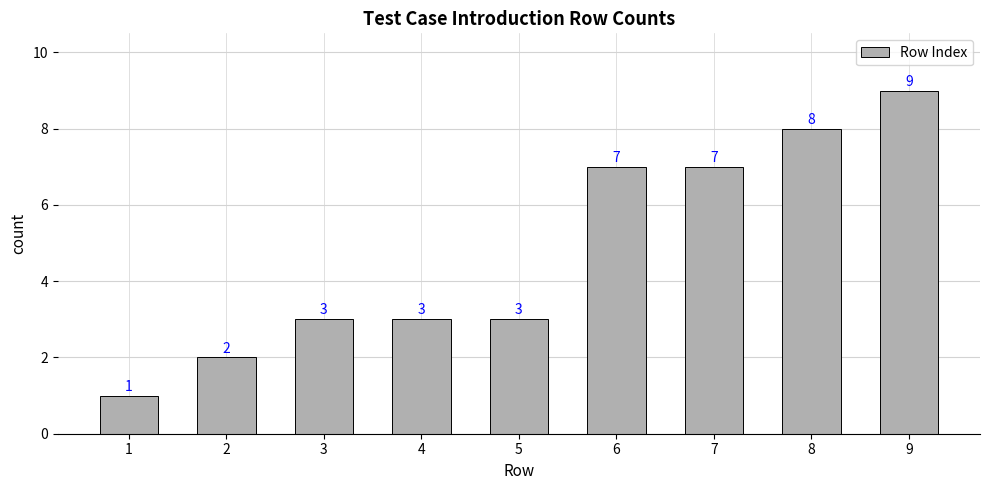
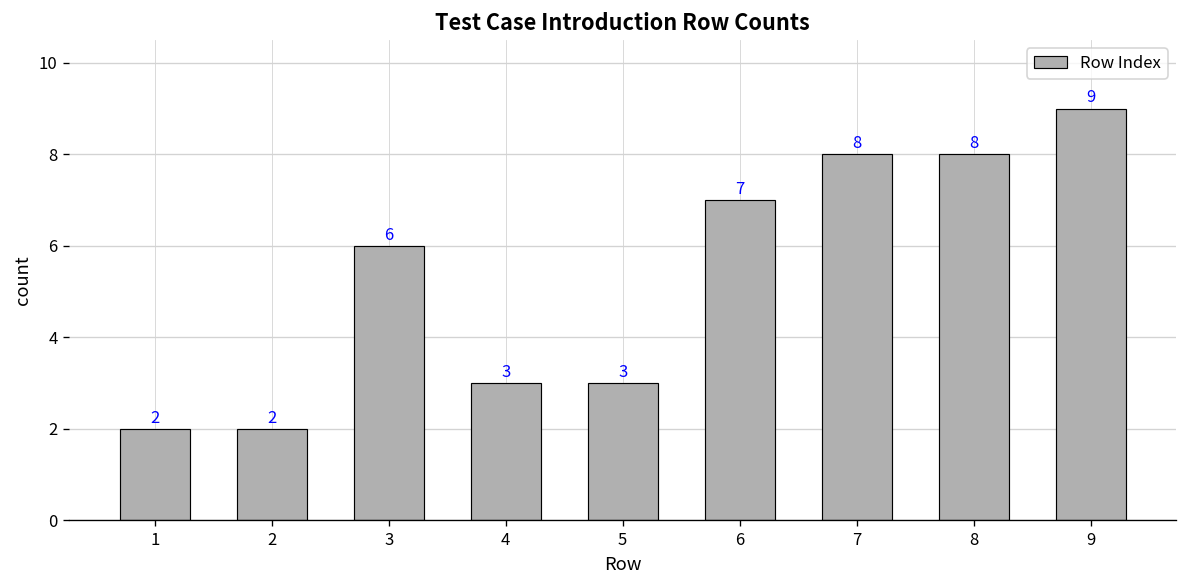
  {
-   "1": 1,
+   "1": 2,
    "2": 2,
-   "3": 3,
+   "3": 6,
    "4": 3,
    "5": 3,
    "6": 7,
-   "7": 7,
+   "7": 8,
    "8": 8,
    "9": 9
  }
